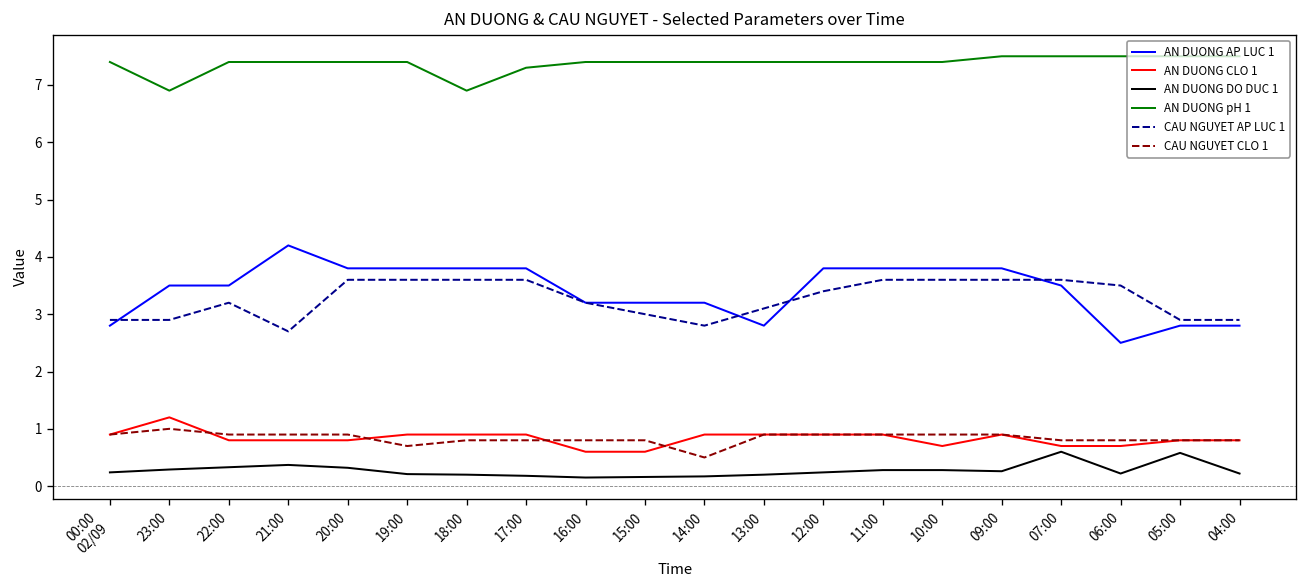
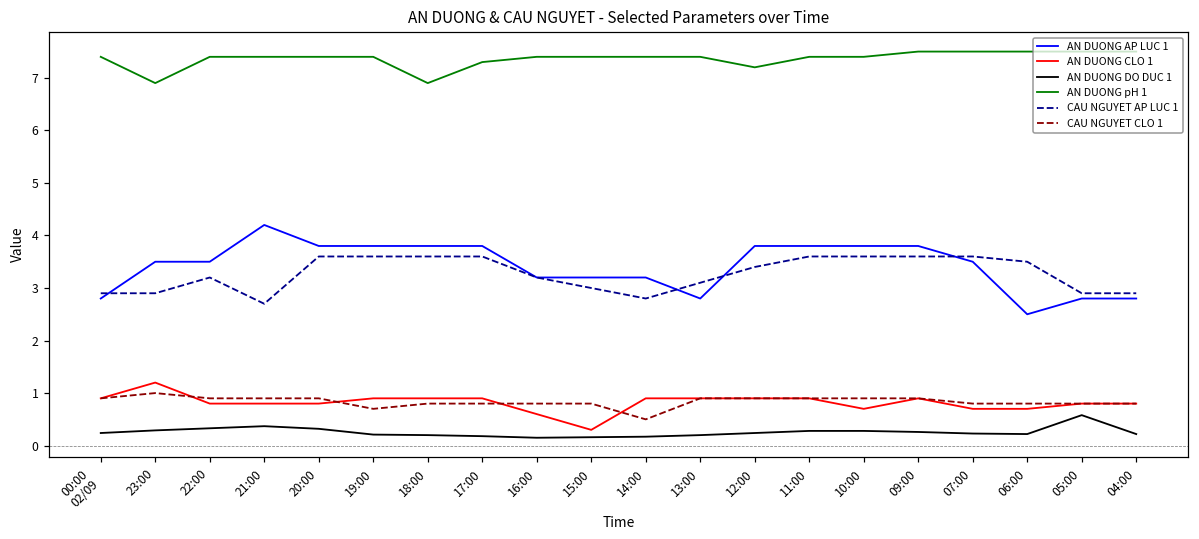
  {
    "AN DUONG AP LUC 1": {
      "00:00 02/09": 2.8,
      "23:00": 3.5,
      "22:00": 3.5,
      "21:00": 4.2,
      "20:00": 3.8,
      "19:00": 3.8,
      "18:00": 3.8,
      "17:00": 3.8,
      "15:00": 3.2,
      "14:00": 3.2,
      "13:00": 2.8,
      "12:00": 3.8,
      "11:00": 3.8,
      "10:00": 3.8,
      "09:00": 3.8,
      "07:00": 3.5,
      "06:00": 2.5,
      "05:00": 2.8,
      "04:00": 2.8
    },
    "AN DUONG CLO 1": {
      "23:00": 1.2,
      "22:00": 0.8,
      "21:00": 0.8,
      "20:00": 0.8,
      "19:00": 0.9,
      "18:00": 0.9,
      "17:00": 0.9,
      "16:00": 0.6,
-     "15:00": 0.6,
+     "15:00": 0.3,
      "14:00": 0.9,
      "10:00": 0.7,
      "07:00": 0.7,
      "06:00": 0.7
    },
    "AN DUONG DO DUC 1": {
      "00:00 02/09": 0.2,
      "23:00": 0.3,
      "22:00": 0.3,
      "21:00": 0.4,
      "20:00": 0.3,
      "19:00": 0.2,
      "18:00": 0.2,
      "17:00": 0.2,
      "16:00": 0.2,
      "15:00": 0.2,
      "14:00": 0.2,
      "13:00": 0.2,
      "12:00": 0.2,
      "11:00": 0.3,
      "10:00": 0.3,
      "09:00": 0.3,
-     "07:00": 0.6,
+     "07:00": 0.2,
      "06:00": 0.2,
      "05:00": 0.6,
      "04:00": 0.2
    },
    "AN DUONG pH 1": {
      "00:00 02/09": 7.4,
      "23:00": 6.9,
      "22:00": 7.4,
      "21:00": 7.4,
      "20:00": 7.4,
      "19:00": 7.4,
      "18:00": 6.9,
      "17:00": 7.3,
      "16:00": 7.4,
      "15:00": 7.4,
      "14:00": 7.4,
      "13:00": 7.4,
-     "12:00": 7.4,
+     "12:00": 7.2,
      "11:00": 7.4,
      "10:00": 7.4,
      "09:00": 7.5,
      "07:00": 7.5,
      "06:00": 7.5
    },
    "CAU NGUYET AP LUC 1": {
      "00:00 02/09": 2.9,
      "23:00": 2.9,
      "22:00": 3.2,
      "21:00": 2.7,
      "20:00": 3.6,
      "19:00": 3.6,
      "18:00": 3.6,
      "17:00": 3.6,
      "15:00": 3.0,
      "14:00": 2.8,
      "13:00": 3.1,
      "12:00": 3.4,
      "11:00": 3.6,
      "10:00": 3.6,
      "09:00": 3.6,
      "07:00": 3.6,
      "06:00": 3.5,
      "05:00": 2.9,
      "04:00": 2.9
    },
    "CAU NGUYET CLO 1": {
      "23:00": 1.0,
      "22:00": 0.9,
      "21:00": 0.9,
      "20:00": 0.9,
      "19:00": 0.7,
      "18:00": 0.8,
      "17:00": 0.8,
      "16:00": 0.8,
      "15:00": 0.8,
      "14:00": 0.5,
      "10:00": 0.9,
      "07:00": 0.8,
      "06:00": 0.8
    }
  }
